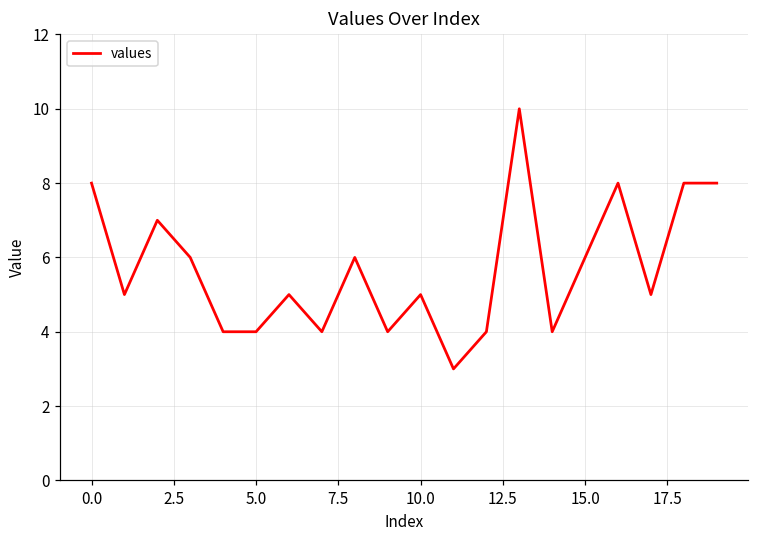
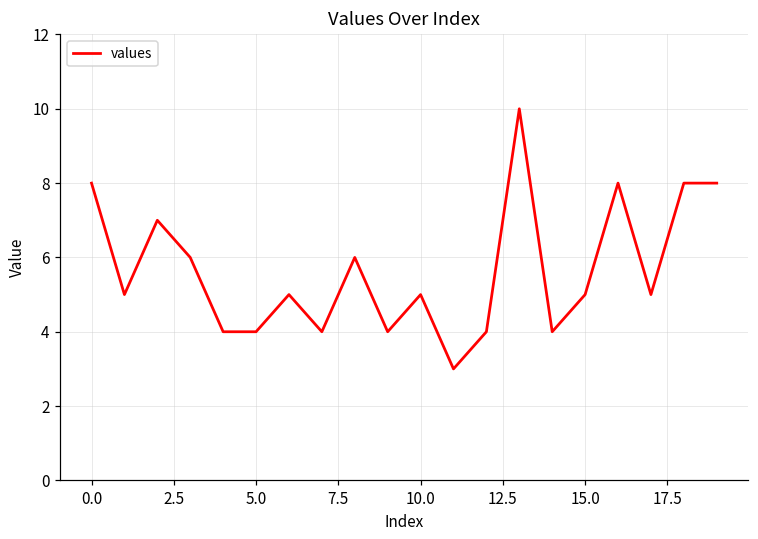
  {
    "0.0": 8,
    "5.0": 4,
    "10.0": 5,
-   "15.0": 6
+   "15.0": 5
  }
